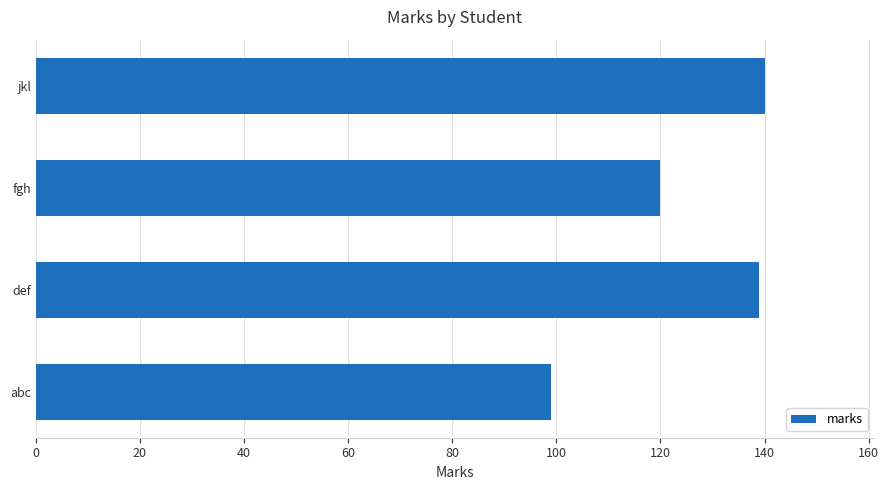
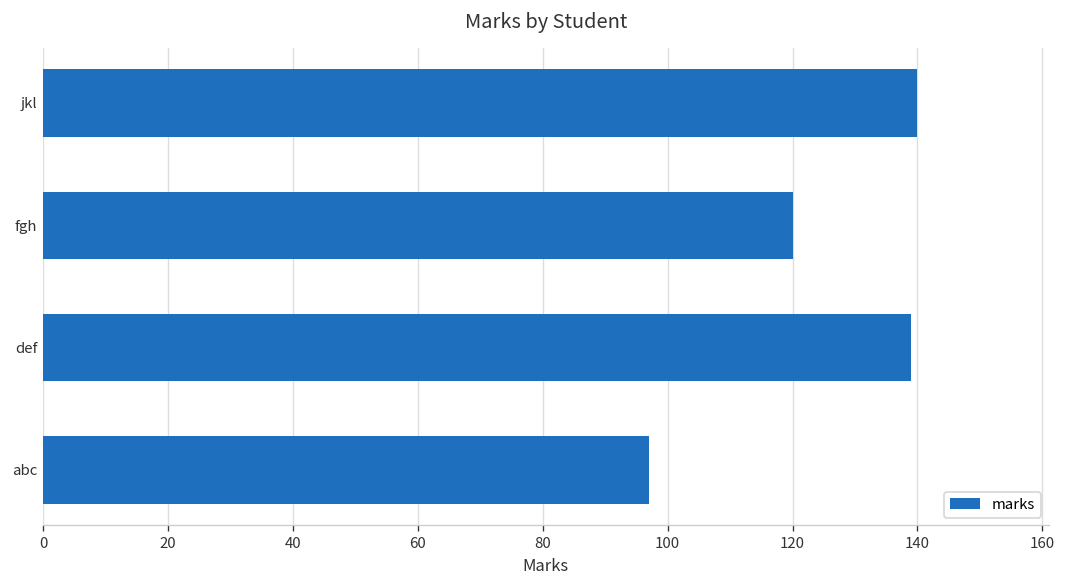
  {
    "jkl": 140,
    "fgh": 120,
    "def": 139,
-   "abc": 99
+   "abc": 97
  }
